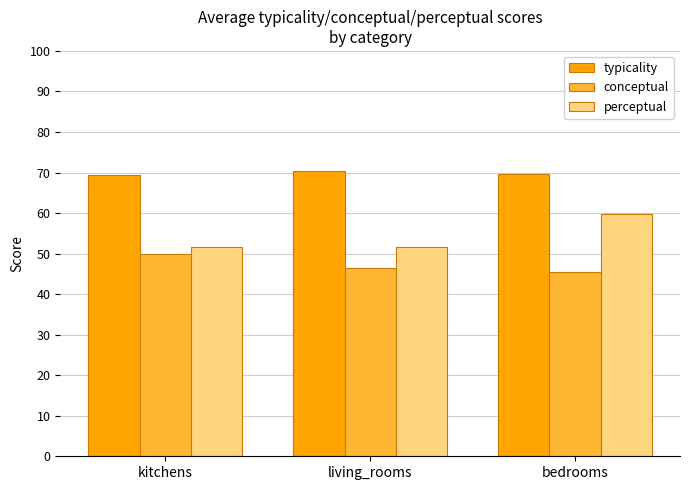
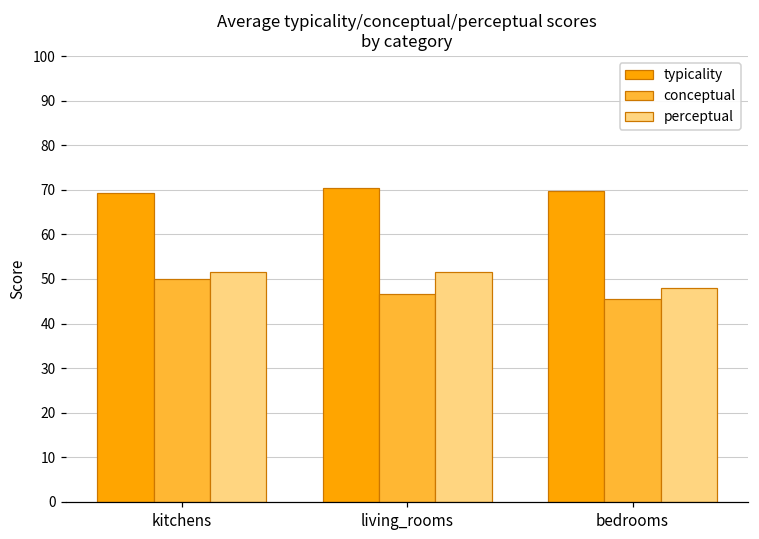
  {
    "perceptual": {
      "kitchens": 52,
      "living_rooms": 52,
-     "bedrooms": 60
+     "bedrooms": 48
    }
  }
